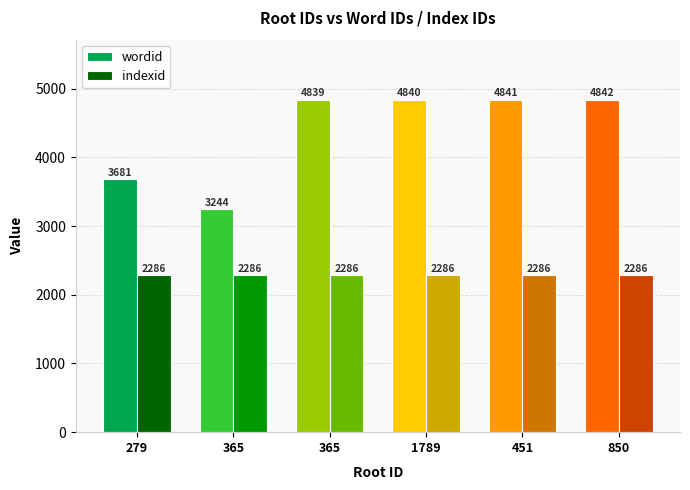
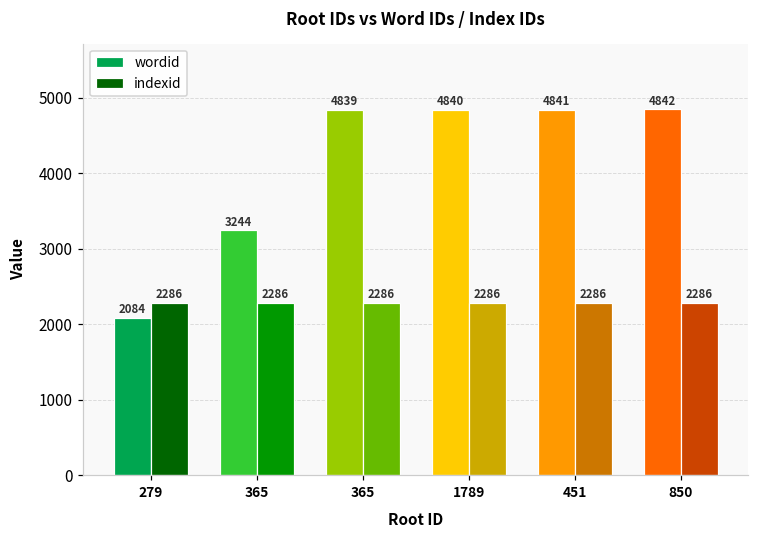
  {
    "wordid": {
-     "279": 3681,
+     "279": 2084,
      "1789": 4840,
      "451": 4841,
      "850": 4842
    },
    "indexid": {
      "279": 2286,
      "1789": 2286,
      "451": 2286,
      "850": 2286
    }
  }
